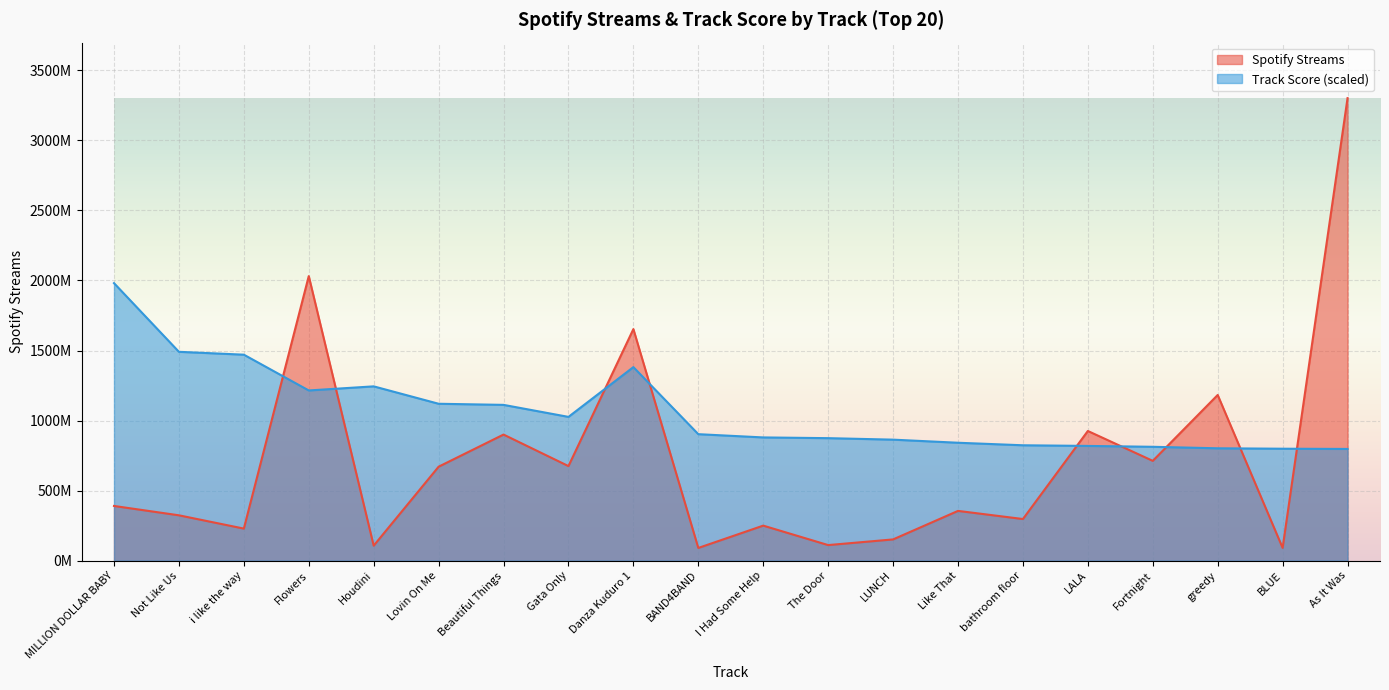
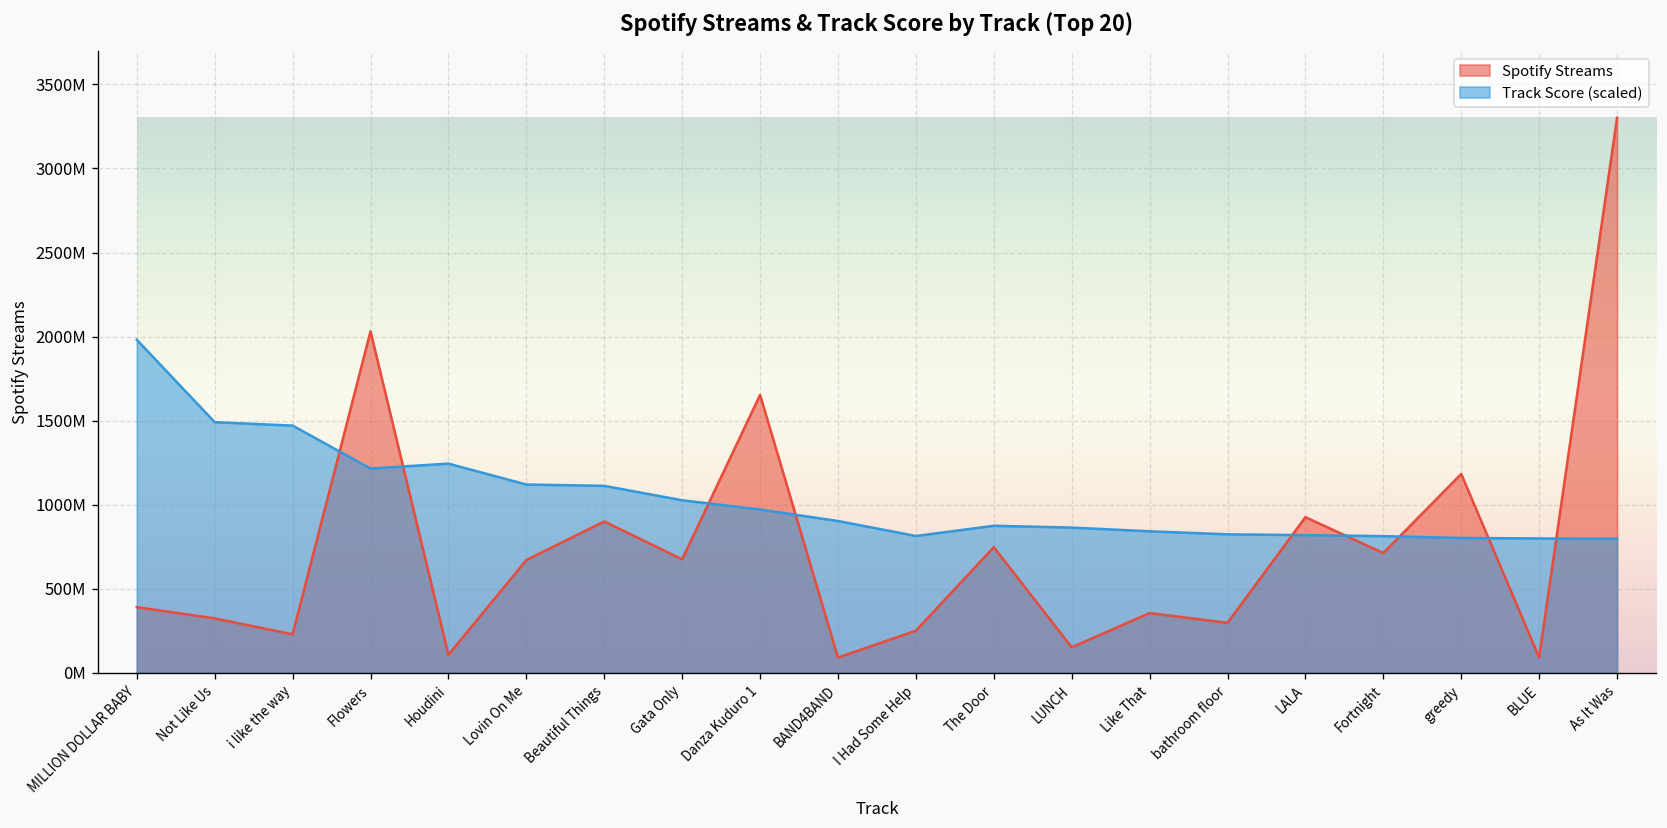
  {
    "Spotify Streams": {
      "MILLION DOLLAR BABY": 390000000,
      "Not Like Us": 320000000,
      "i like the way": 230000000,
      "Flowers": 2030000000,
      "Houdini": 110000000,
      "Lovin On Me": 670000000,
      "Beautiful Things": 900000000,
      "Gata Only": 680000000,
      "Danza Kuduro 1": 1650000000,
      "BAND4BAND": 90000000,
      "I Had Some Help": 250000000,
-     "The Door": 110000000,
+     "The Door": 750000000,
      "LUNCH": 150000000,
      "Like That": 360000000,
      "bathroom floor": 300000000,
      "LALA": 930000000,
      "Fortnight": 710000000,
      "greedy": 1180000000,
      "BLUE": 90000000,
      "As It Was": 3300000000
    },
    "Track Score (scaled)": {
      "MILLION DOLLAR BABY": 1980000000,
      "Not Like Us": 1490000000,
      "i like the way": 1470000000,
      "Flowers": 1220000000,
      "Houdini": 1240000000,
      "Lovin On Me": 1120000000,
      "Beautiful Things": 1110000000,
      "Gata Only": 1030000000,
-     "Danza Kuduro 1": 1380000000,
+     "Danza Kuduro 1": 970000000,
      "BAND4BAND": 900000000,
-     "I Had Some Help": 880000000,
+     "I Had Some Help": 810000000,
      "The Door": 870000000,
      "LUNCH": 860000000,
      "Like That": 840000000,
      "bathroom floor": 820000000,
      "LALA": 820000000,
      "Fortnight": 810000000,
      "greedy": 800000000,
      "BLUE": 800000000,
      "As It Was": 800000000
    }
  }
